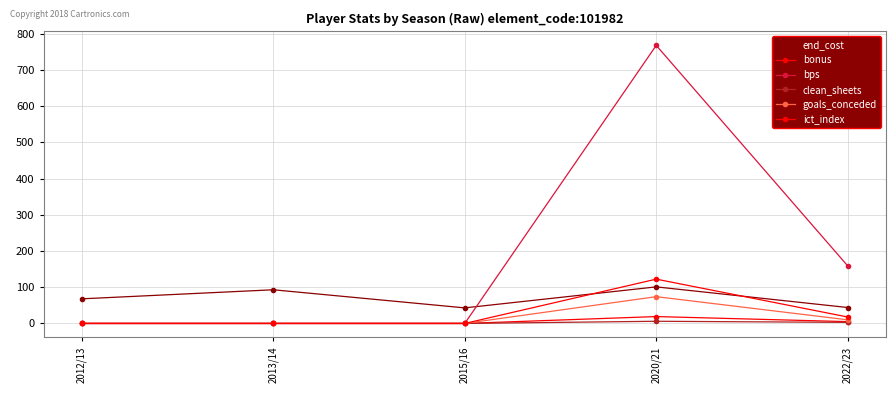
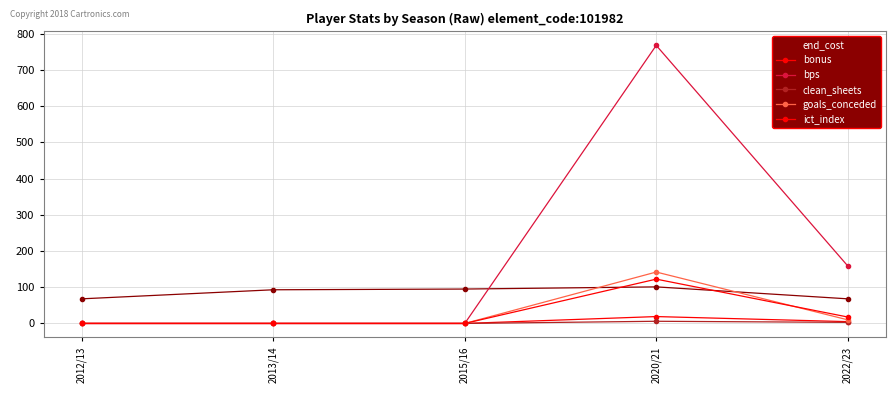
  {
    "end_cost": {
      "2012/13": 70,
      "2013/14": 90,
-     "2015/16": 40,
+     "2015/16": 100,
      "2020/21": 100,
-     "2022/23": 40
+     "2022/23": 70
    },
    "goals_conceded": {
-     "2020/21": 70
+     "2020/21": 140
    }
  }
